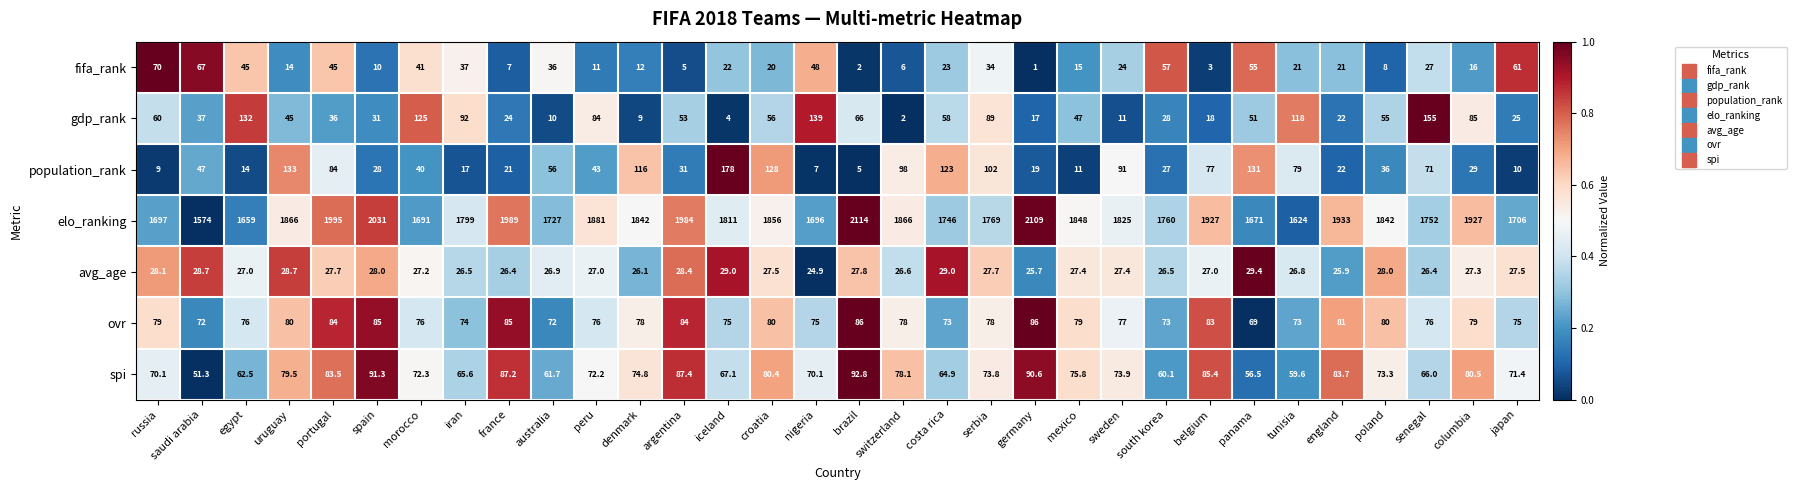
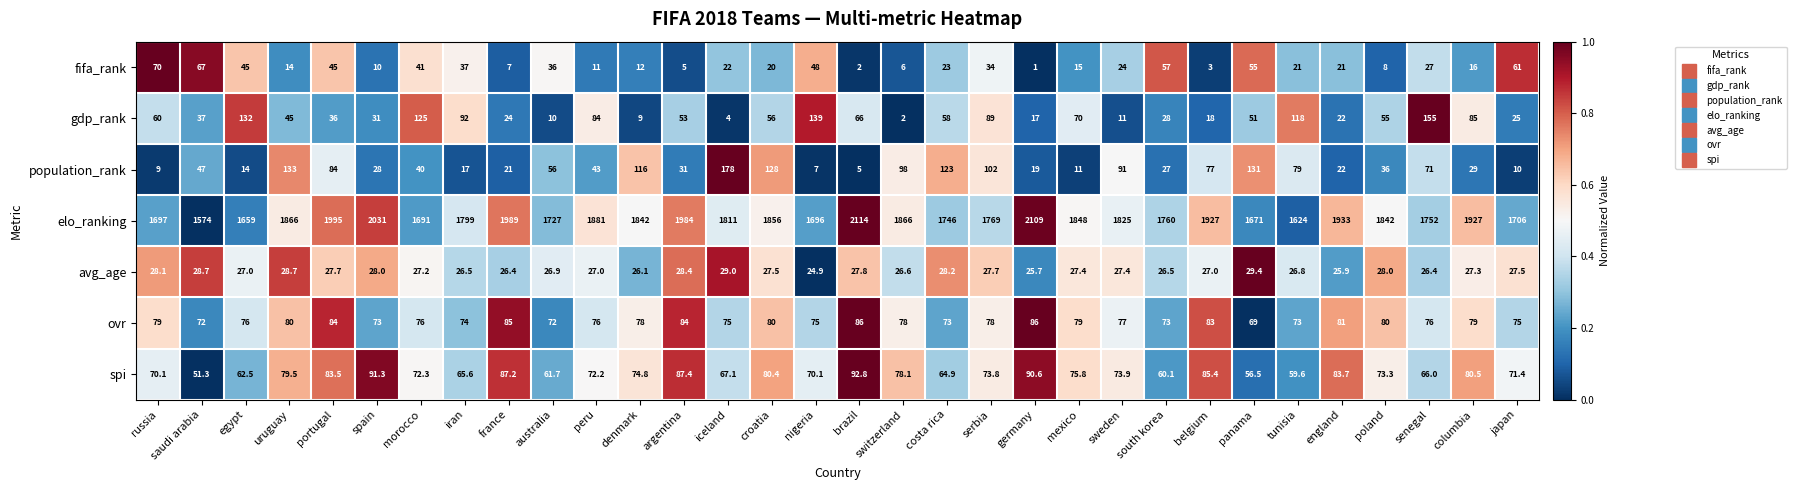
  {
    "gdp_rank": {
      "russia": 60,
      "saudi arabia": 37,
      "egypt": 132,
      "uruguay": 45,
      "portugal": 36,
      "spain": 31,
      "morocco": 125,
      "iran": 92,
      "france": 24,
      "australia": 10,
      "peru": 84,
      "denmark": 9,
      "argentina": 53,
      "iceland": 4,
      "croatia": 56,
      "nigeria": 139,
      "brazil": 66,
      "switzerland": 2,
      "costa rica": 58,
      "serbia": 89,
      "germany": 17,
-     "mexico": 47,
+     "mexico": 70,
      "sweden": 11,
      "south korea": 28,
      "belgium": 18,
      "panama": 51,
      "tunisia": 118,
      "england": 22,
      "poland": 55,
      "senegal": 155,
      "columbia": 85,
      "japan": 25
    },
    "avg_age": {
      "russia": 28.1,
      "saudi arabia": 28.7,
      "egypt": 27.0,
      "uruguay": 28.7,
      "portugal": 27.7,
      "spain": 28.0,
      "morocco": 27.2,
      "iran": 26.5,
      "france": 26.4,
      "australia": 26.9,
      "peru": 27.0,
      "denmark": 26.1,
      "argentina": 28.4,
      "iceland": 29.0,
      "croatia": 27.5,
      "nigeria": 24.9,
      "brazil": 27.8,
      "switzerland": 26.6,
-     "costa rica": 29.0,
+     "costa rica": 28.2,
      "serbia": 27.7,
      "germany": 25.7,
      "mexico": 27.4,
      "sweden": 27.4,
      "south korea": 26.5,
      "belgium": 27.0,
      "panama": 29.4,
      "tunisia": 26.8,
      "england": 25.9,
      "poland": 28.0,
      "senegal": 26.4,
      "columbia": 27.3,
      "japan": 27.5
    },
    "ovr": {
      "russia": 79,
      "saudi arabia": 72,
      "egypt": 76,
      "uruguay": 80,
      "portugal": 84,
-     "spain": 85,
+     "spain": 73,
      "morocco": 76,
      "iran": 74,
      "france": 85,
      "australia": 72,
      "peru": 76,
      "denmark": 78,
      "argentina": 84,
      "iceland": 75,
      "croatia": 80,
      "nigeria": 75,
      "brazil": 86,
      "switzerland": 78,
      "costa rica": 73,
      "serbia": 78,
      "germany": 86,
      "mexico": 79,
      "sweden": 77,
      "south korea": 73,
      "belgium": 83,
      "panama": 69,
      "tunisia": 73,
      "england": 81,
      "poland": 80,
      "senegal": 76,
      "columbia": 79,
      "japan": 75
    }
  }
